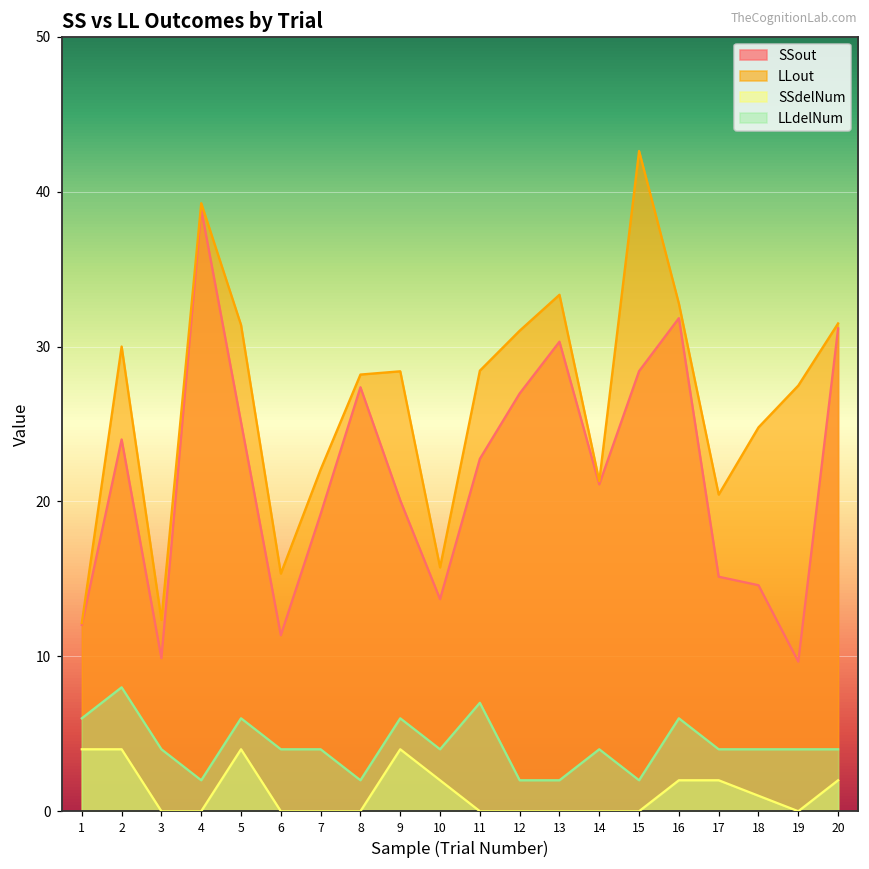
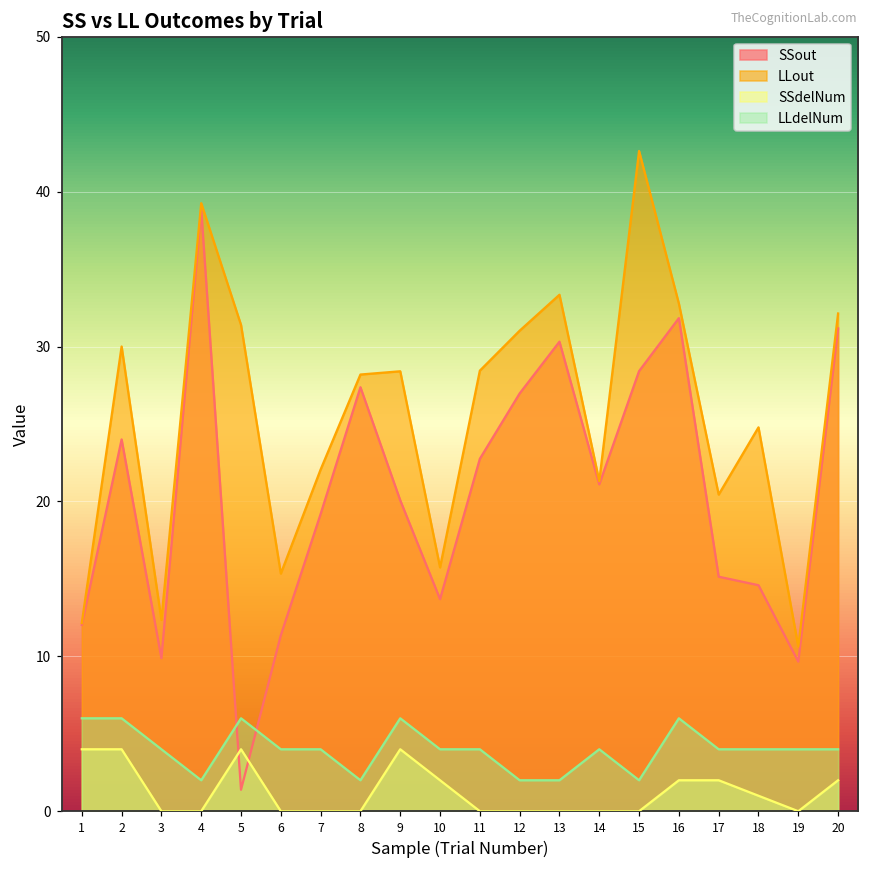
  {
    "SSout": {
      "2": 24.0,
      "3": 9.9,
      "4": 38.9,
-     "5": 25.1,
+     "5": 1.4,
      "6": 11.4,
      "7": 19.2,
      "8": 27.4,
      "9": 20.1,
      "10": 13.7,
      "11": 22.8,
      "12": 27.0,
      "13": 30.3,
      "14": 21.1,
      "15": 28.4,
      "16": 31.8,
      "17": 15.1,
      "18": 14.6,
      "19": 9.7,
      "20": 31.2
    },
    "LLout": {
      "2": 30.0,
      "3": 12.4,
      "4": 39.3,
      "5": 31.4,
      "6": 15.3,
      "7": 22.1,
      "8": 28.2,
      "9": 28.4,
      "10": 15.7,
      "11": 28.4,
      "12": 31.0,
      "13": 33.3,
      "14": 21.3,
      "15": 42.6,
      "16": 32.8,
      "17": 20.4,
      "18": 24.8,
-     "19": 27.5,
-     "20": 31.5
+     "19": 10.6,
+     "20": 32.1
    },
    "SSdelNum": {
      "1": 4.0,
      "2": 4.0,
      "3": 0.0,
      "4": 0.0,
      "5": 4.0,
      "6": 0.0,
      "7": 0.0,
      "8": 0.0,
      "9": 4.0,
      "10": 2.0,
      "11": 0.0,
      "12": 0.0,
      "13": 0.0,
      "14": 0.0,
      "15": 0.0,
      "16": 2.0,
      "17": 2.0,
      "18": 1.0,
      "19": 0.0,
      "20": 2.0
    },
    "LLdelNum": {
      "1": 6,
-     "2": 8,
+     "2": 6,
      "3": 4,
      "4": 2,
      "5": 6,
      "6": 4,
      "7": 4,
      "8": 2,
      "9": 6,
      "10": 4,
-     "11": 7,
+     "11": 4,
      "12": 2,
      "13": 2,
      "14": 4,
      "15": 2,
      "16": 6,
      "17": 4,
      "18": 4,
      "19": 4,
      "20": 4
    }
  }
